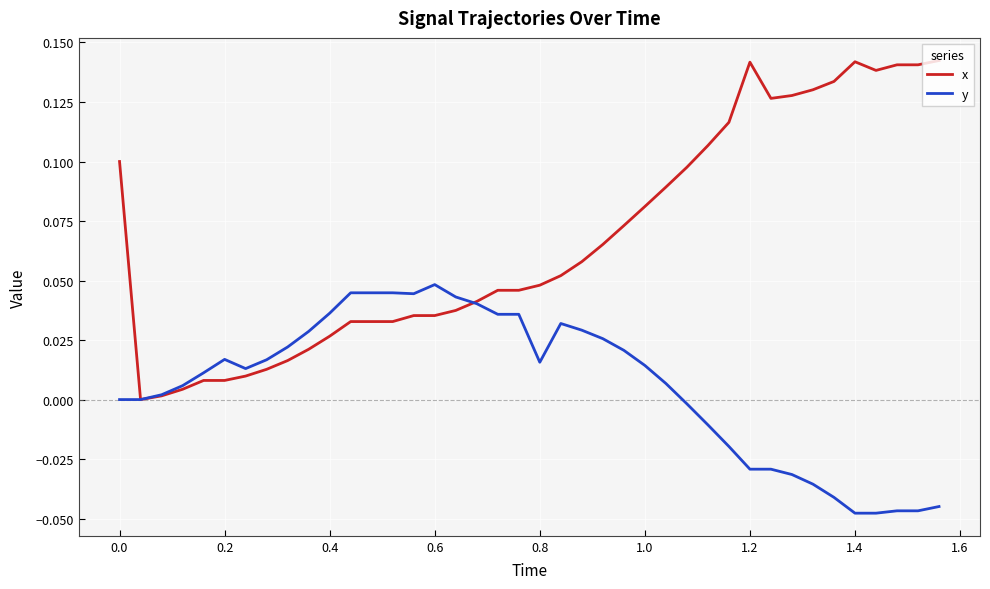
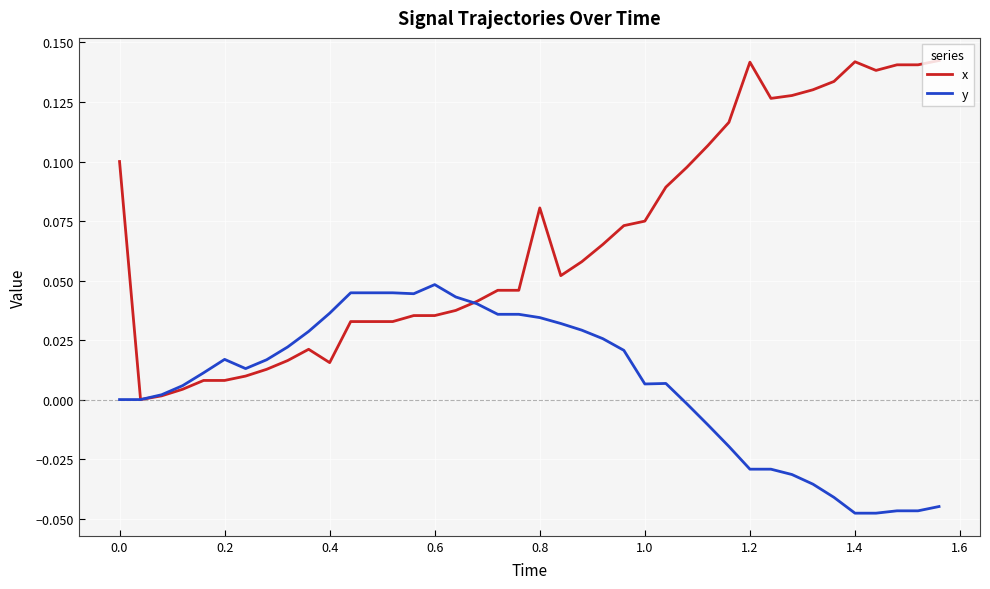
  {
    "x": {
      "0.0": 0.100,
      "0.2": 0.008,
-     "0.4": 0.027,
+     "0.4": 0.016,
      "0.6": 0.035,
-     "0.8": 0.048,
-     "1.0": 0.081,
+     "0.8": 0.081,
+     "1.0": 0.075,
      "1.2": 0.142,
      "1.4": 0.142
    },
    "y": {
      "0.0": 0.000,
      "0.2": 0.017,
      "0.4": 0.036,
      "0.6": 0.048,
-     "0.8": 0.016,
-     "1.0": 0.014,
+     "0.8": 0.034,
+     "1.0": 0.007,
      "1.2": -0.029,
      "1.4": -0.048
    }
  }
